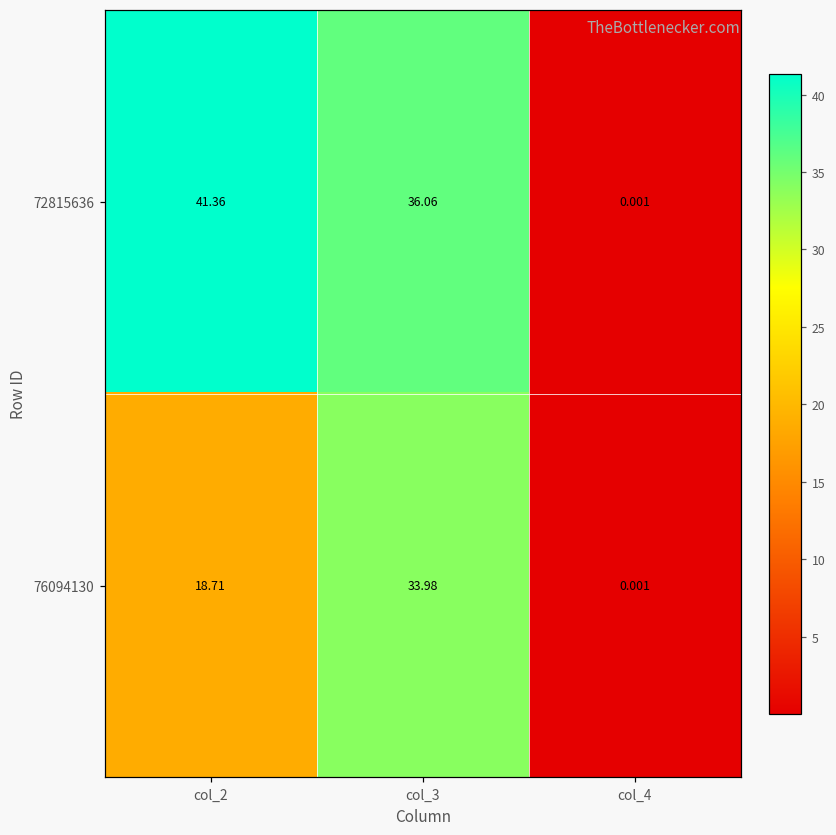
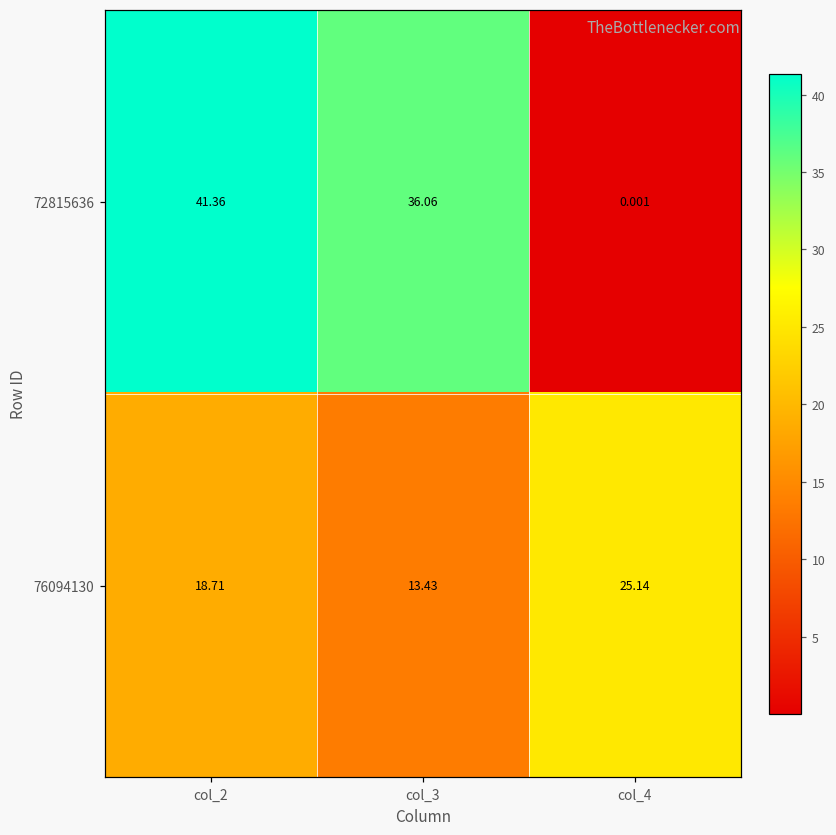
  {
    "72815636": {
      "col_2": 41.36,
      "col_3": 36.06,
      "col_4": 0.001
    },
    "76094130": {
      "col_2": 18.71,
-     "col_3": 33.98,
-     "col_4": 0.001
+     "col_3": 13.43,
+     "col_4": 25.14
    }
  }
